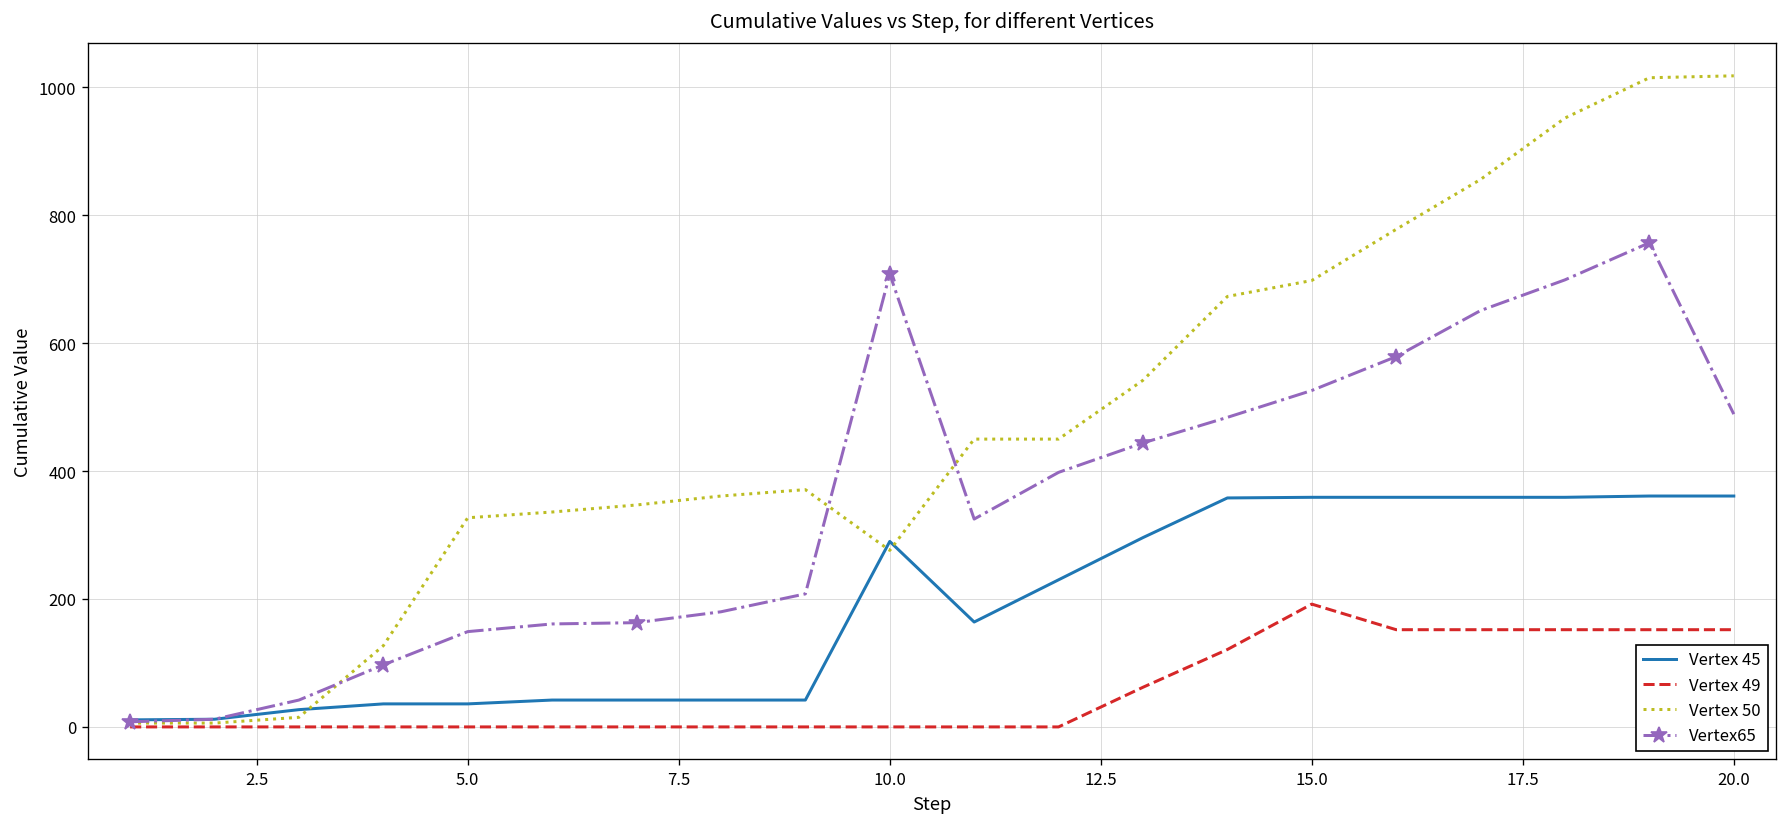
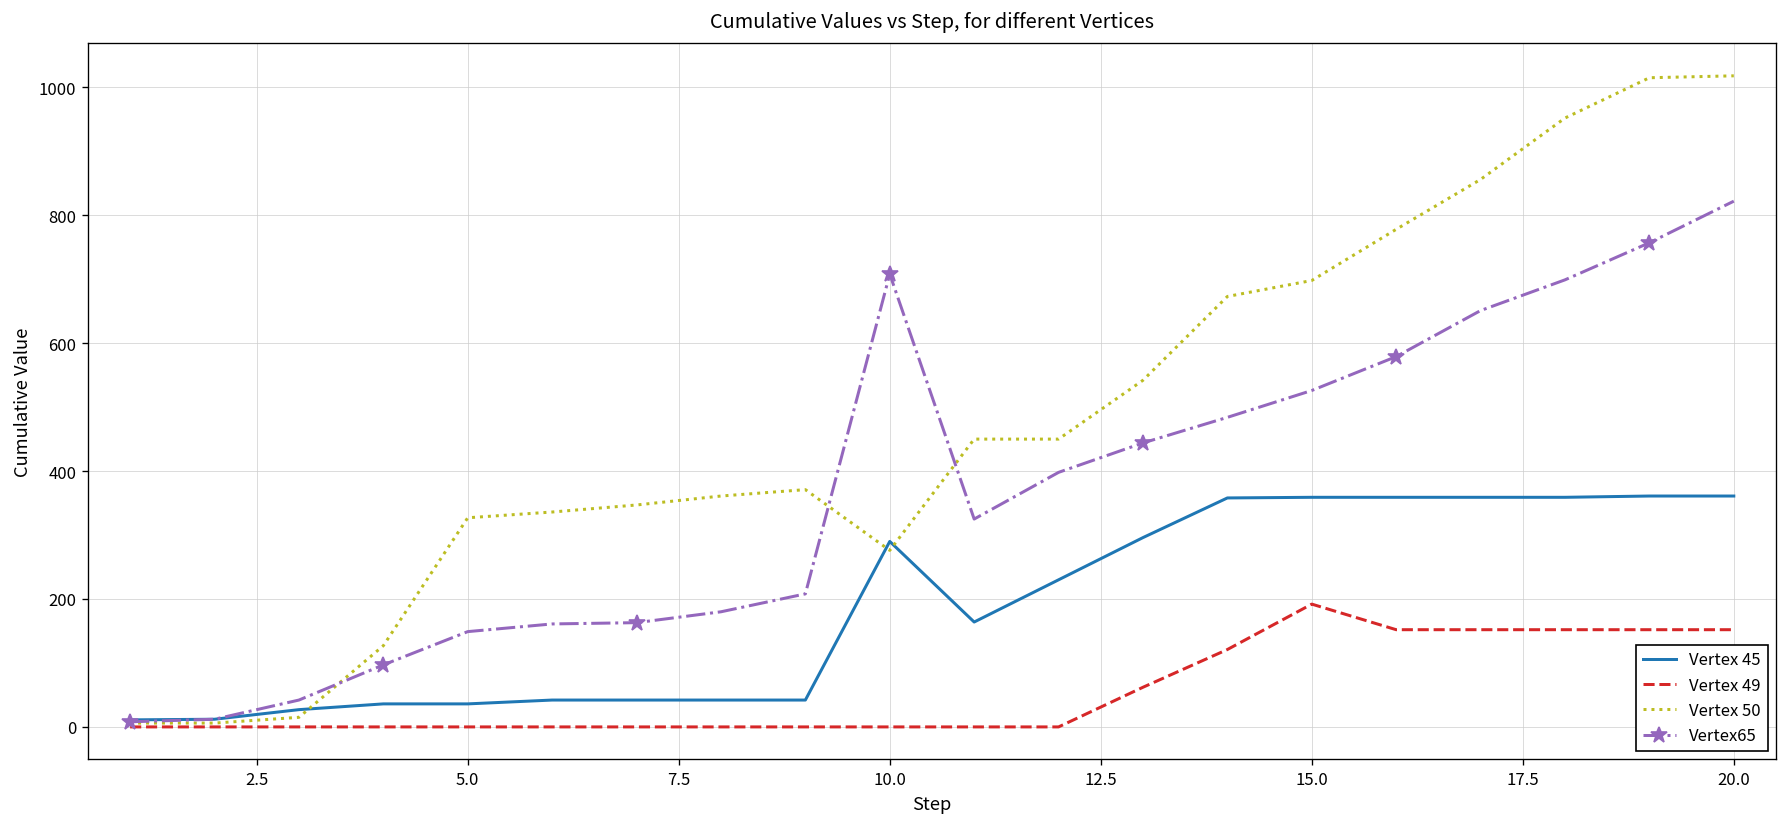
  {
    "Vertex 45": {
      "5.0": 40,
      "10.0": 290,
      "15.0": 360,
      "20.0": 360
    },
    "Vertex 49": {
      "5.0": 0,
      "10.0": 0,
      "15.0": 190,
      "20.0": 150
    },
    "Vertex 50": {
      "5.0": 330,
      "10.0": 280,
      "15.0": 700,
      "20.0": 1020
    },
    "Vertex65": {
      "5.0": 150,
      "10.0": 710,
      "15.0": 530,
-     "20.0": 490
+     "20.0": 820
    }
  }
